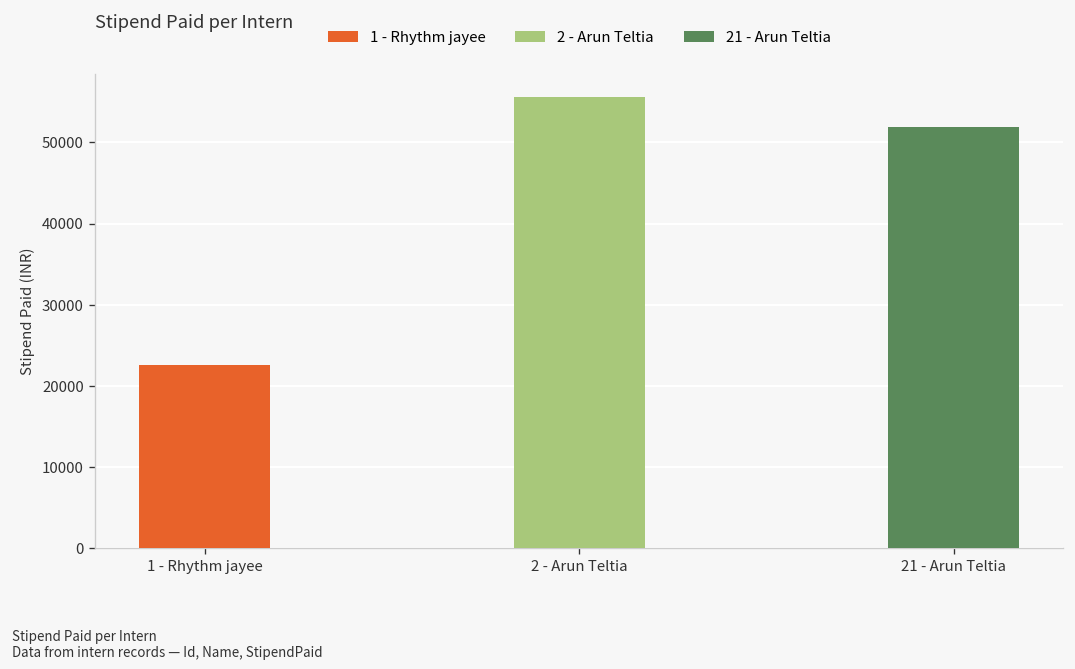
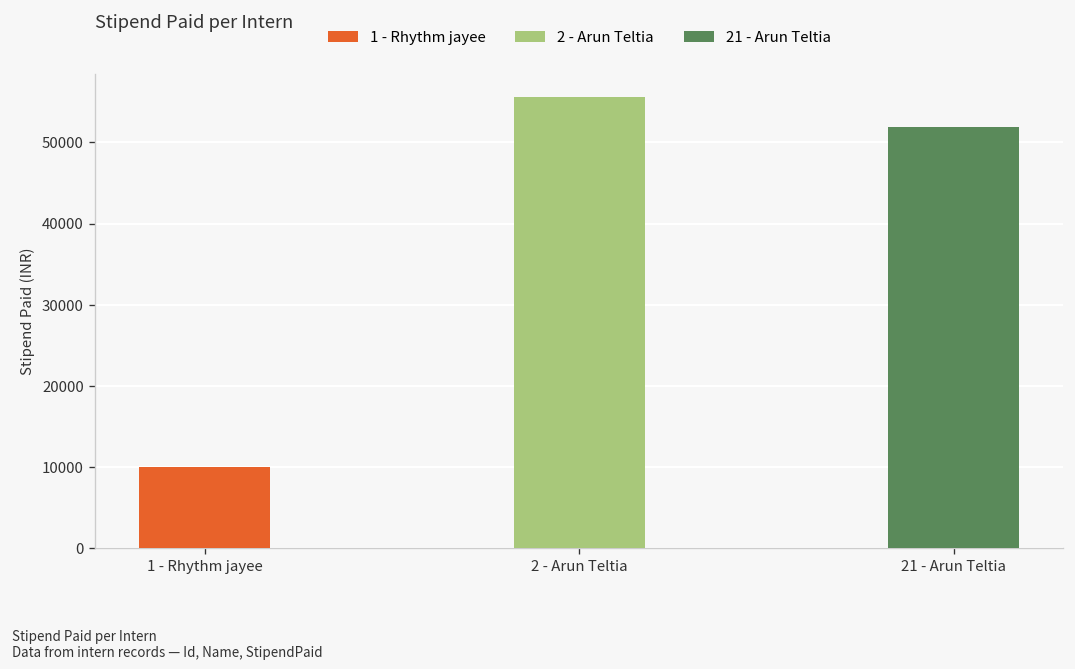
  {
-   "1 - Rhythm jayee": 23000,
+   "1 - Rhythm jayee": 10000,
    "2 - Arun Teltia": 56000,
    "21 - Arun Teltia": 52000
  }
